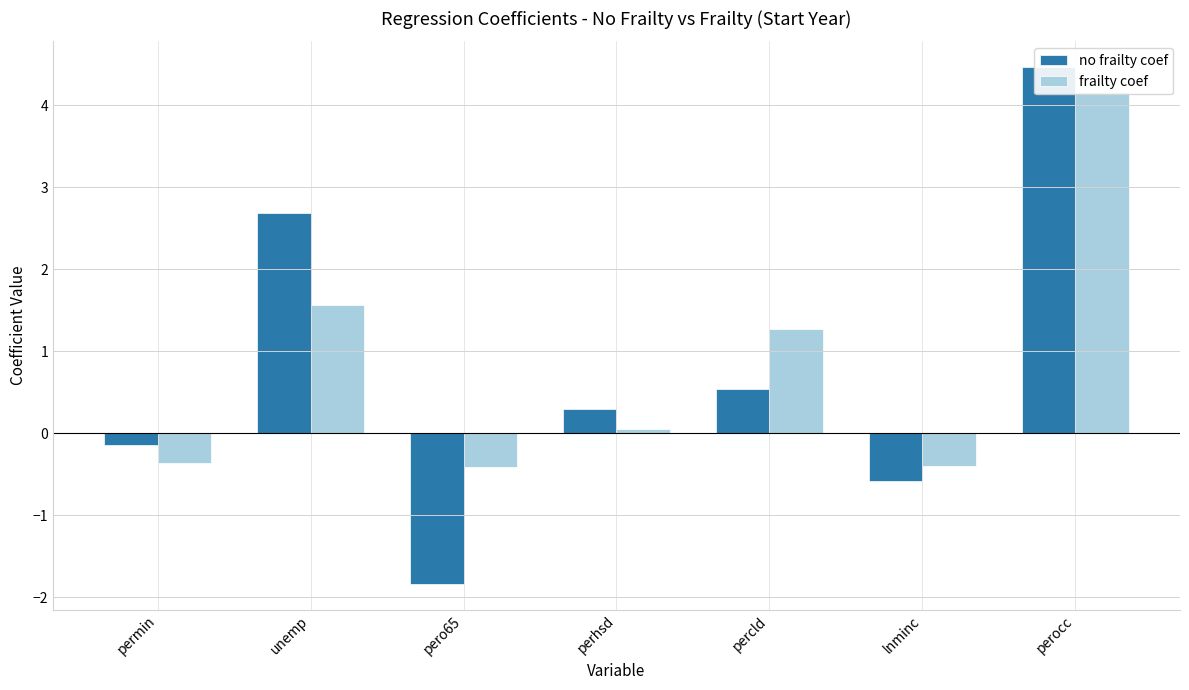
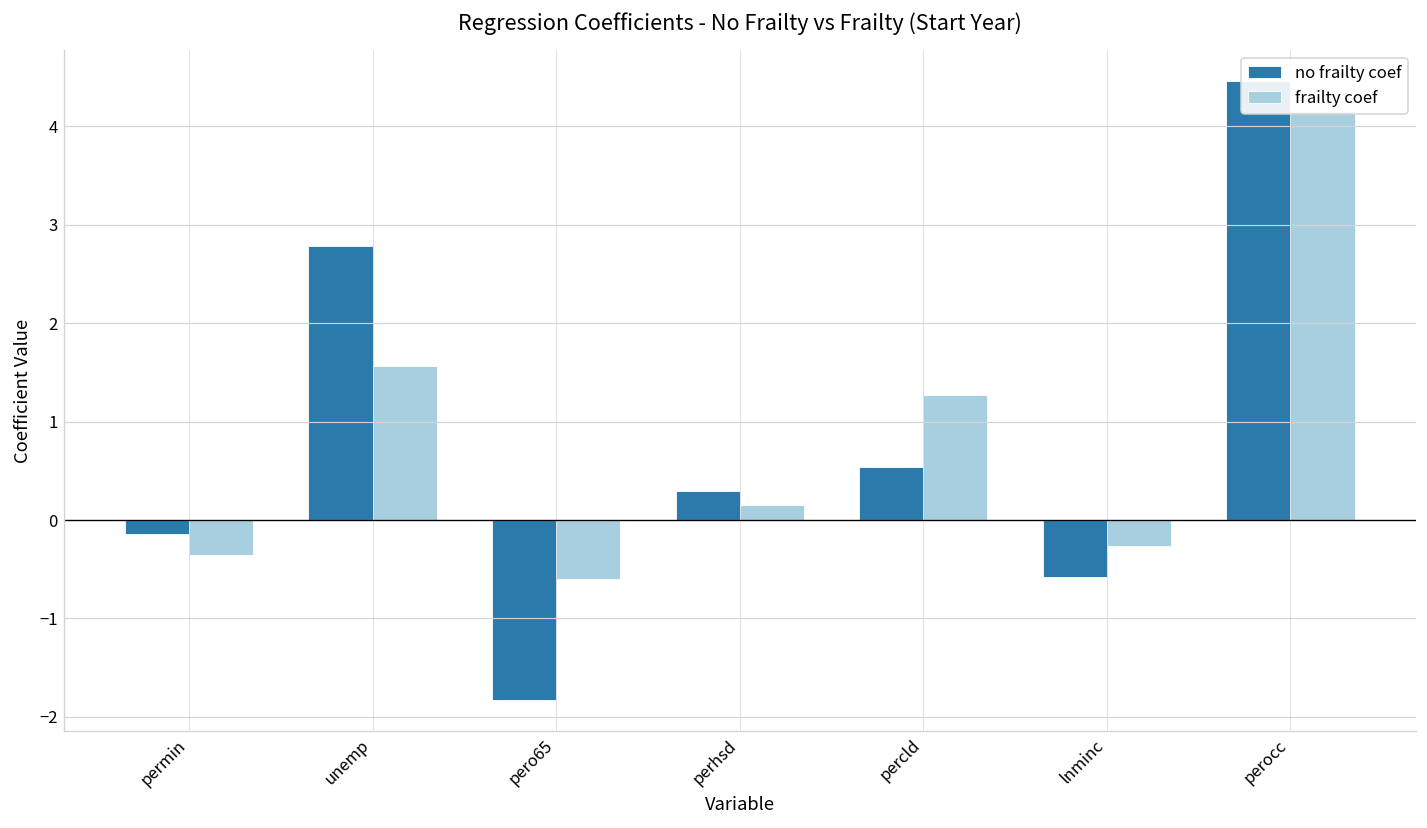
  {
    "no frailty coef": {
      "permin": -0.1,
-     "unemp": 2.7,
+     "unemp": 2.8,
      "pero65": -1.8,
      "perhsd": 0.3,
      "percld": 0.5,
      "lnminc": -0.6
    },
    "frailty coef": {
      "permin": -0.4,
      "unemp": 1.6,
-     "pero65": -0.4,
-     "perhsd": 0.0,
+     "pero65": -0.6,
+     "perhsd": 0.2,
      "percld": 1.3,
-     "lnminc": -0.4
+     "lnminc": -0.3
    }
  }
